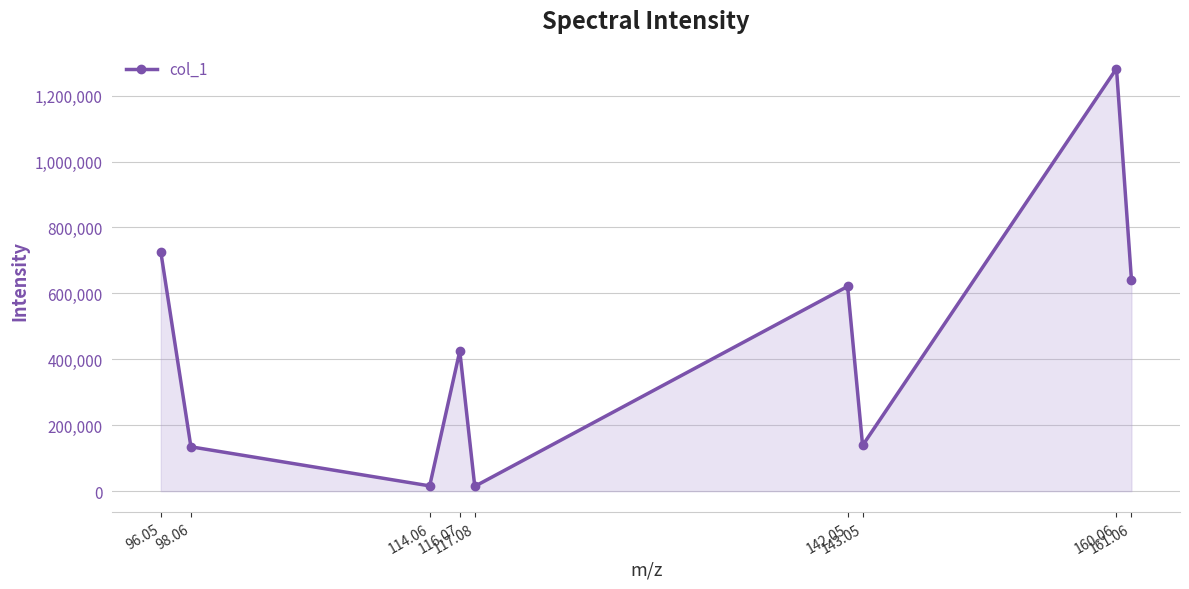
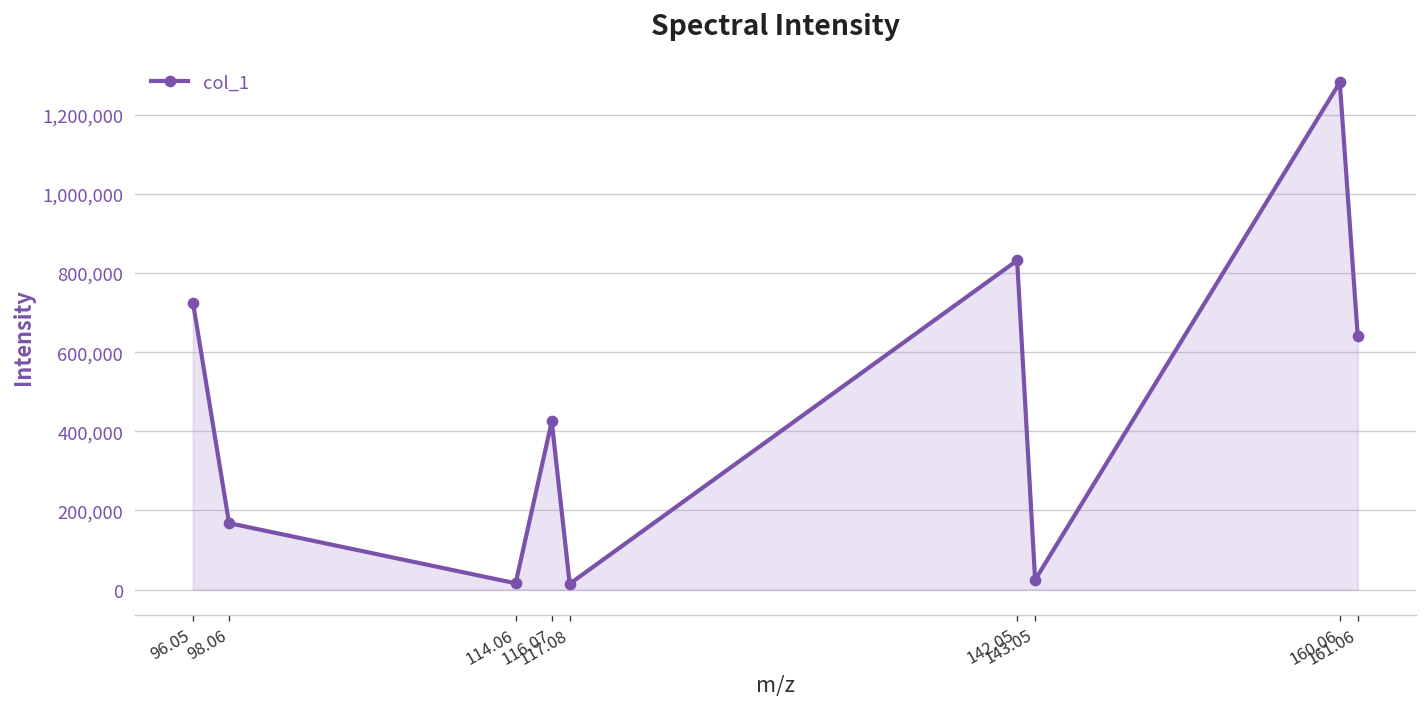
  {
    "96.05": "730,000",
-   "98.06": "130,000",
+   "98.06": "170,000",
    "114.06": "20,000",
    "116.07": "420,000",
    "117.08": "10,000",
-   "142.05": "620,000",
-   "143.05": "140,000",
+   "142.05": "830,000",
+   "143.05": "20,000",
    "160.06": "1,280,000",
    "161.06": "640,000"
  }
